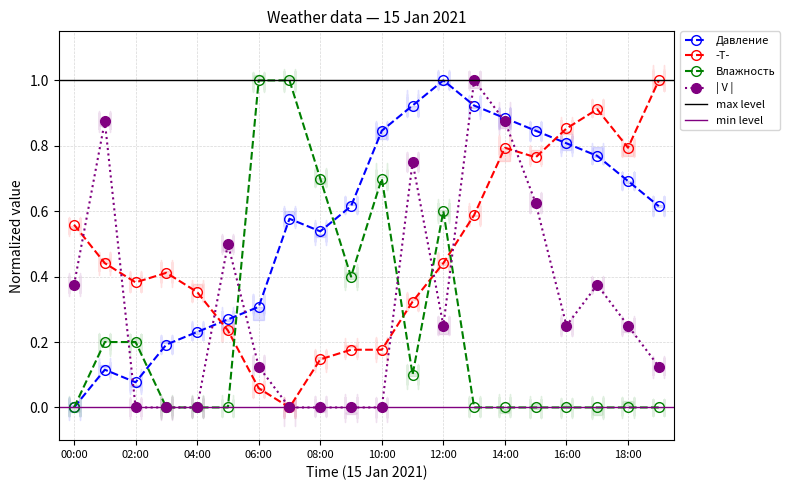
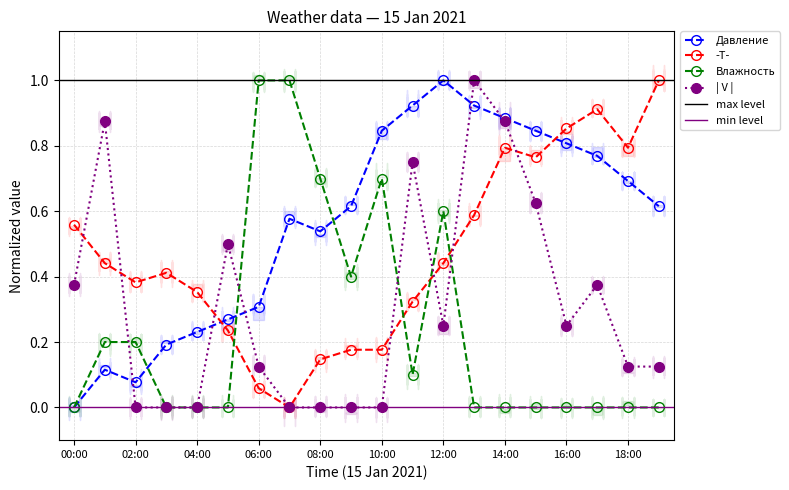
  {
    "Давление": {
      "02:00": 0.08,
      "04:00": 0.23,
      "06:00": 0.31,
      "08:00": 0.54,
      "10:00": 0.85,
      "12:00": 1.00,
      "14:00": 0.88,
      "16:00": 0.81,
      "18:00": 0.69
    },
    "-T-": {
      "00:00": 0.56,
      "02:00": 0.38,
      "04:00": 0.35,
      "06:00": 0.06,
      "08:00": 0.15,
      "10:00": 0.18,
      "12:00": 0.44,
      "14:00": 0.79,
      "16:00": 0.85,
      "18:00": 0.79
    },
    "Влажность": {
      "02:00": 0.20,
      "06:00": 1.00,
      "08:00": 0.70,
      "10:00": 0.70,
      "12:00": 0.60,
      "14:00": 0.00,
      "16:00": 0.00,
      "18:00": 0.00
    },
    "| V |": {
      "00:00": 0.37,
      "02:00": 0.00,
      "06:00": 0.13,
      "08:00": 0.00,
      "10:00": 0.00,
      "12:00": 0.25,
      "14:00": 0.87,
      "16:00": 0.25,
-     "18:00": 0.25
+     "18:00": 0.13
    }
  }
